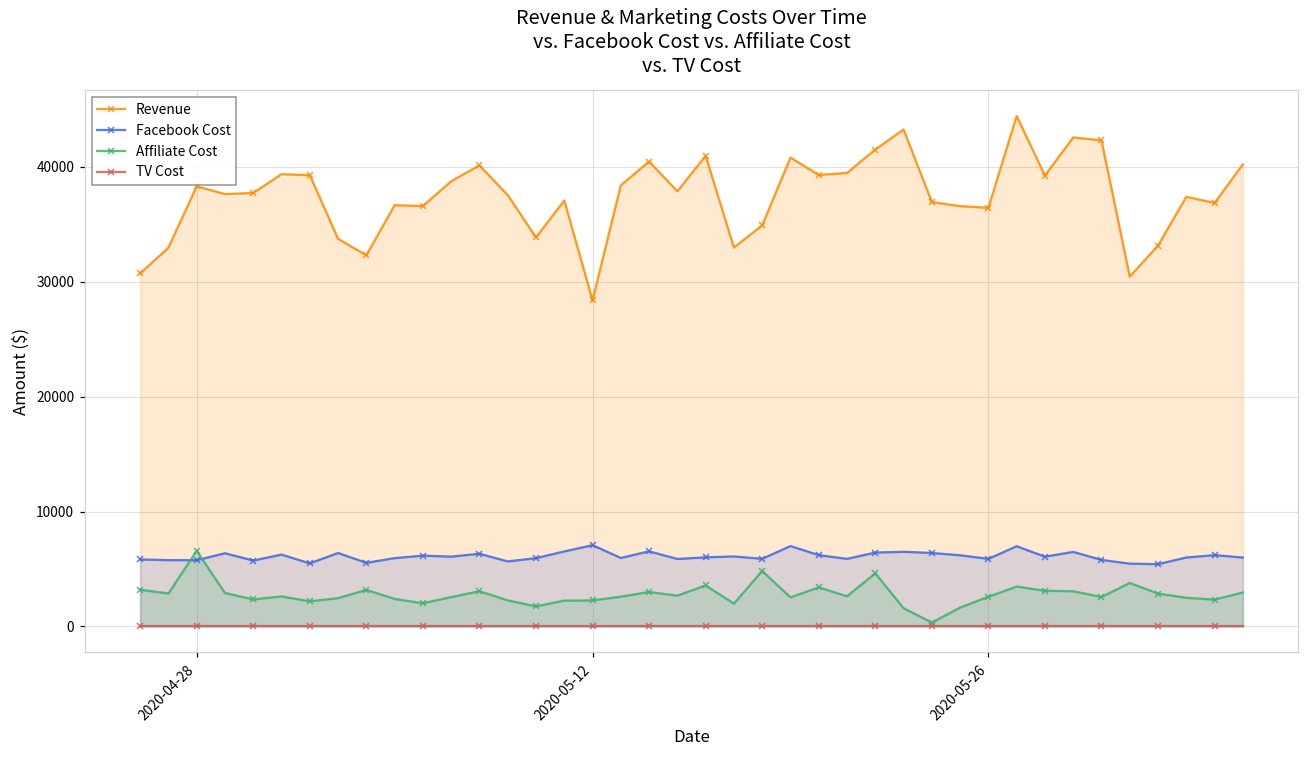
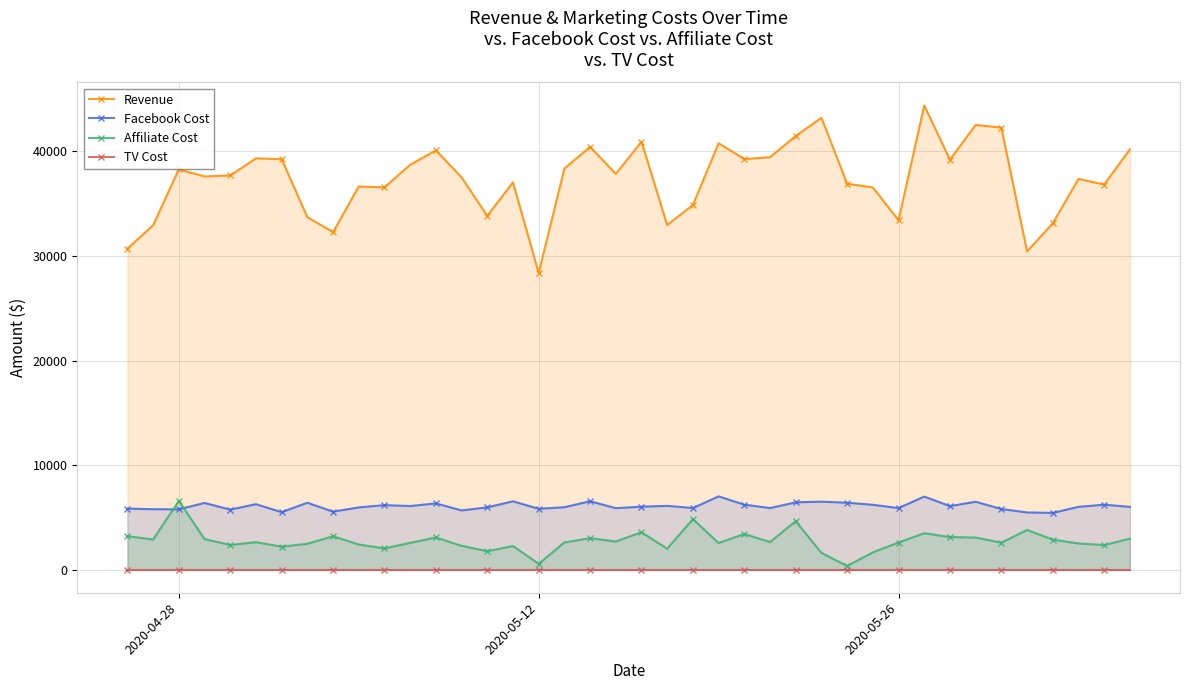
  {
    "Revenue": {
      "2020-04-28": 38300,
      "2020-05-12": 28400,
-     "2020-05-26": 36400
+     "2020-05-26": 33400
    },
    "Facebook Cost": {
      "2020-04-28": 5800,
-     "2020-05-12": 7100,
+     "2020-05-12": 5800,
      "2020-05-26": 5900
    },
    "Affiliate Cost": {
      "2020-04-28": 6600,
-     "2020-05-12": 2300,
+     "2020-05-12": 500,
      "2020-05-26": 2600
    },
    "TV Cost": {
      "2020-04-28": 0,
      "2020-05-12": 0,
      "2020-05-26": 0
    }
  }
